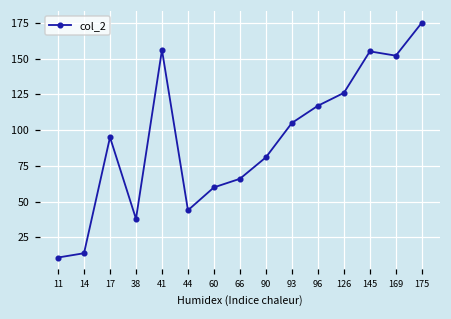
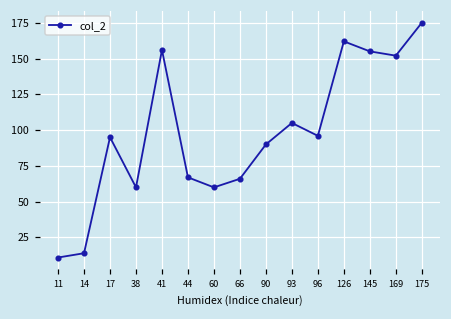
  {
    "11": 11,
    "14": 14,
    "17": 95,
-   "38": 38,
+   "38": 60,
    "41": 156,
-   "44": 44,
+   "44": 67,
    "60": 60,
    "66": 66,
-   "90": 81,
+   "90": 90,
    "93": 105,
-   "96": 117,
-   "126": 126,
+   "96": 96,
+   "126": 162,
    "145": 155,
    "169": 152,
    "175": 175
  }
